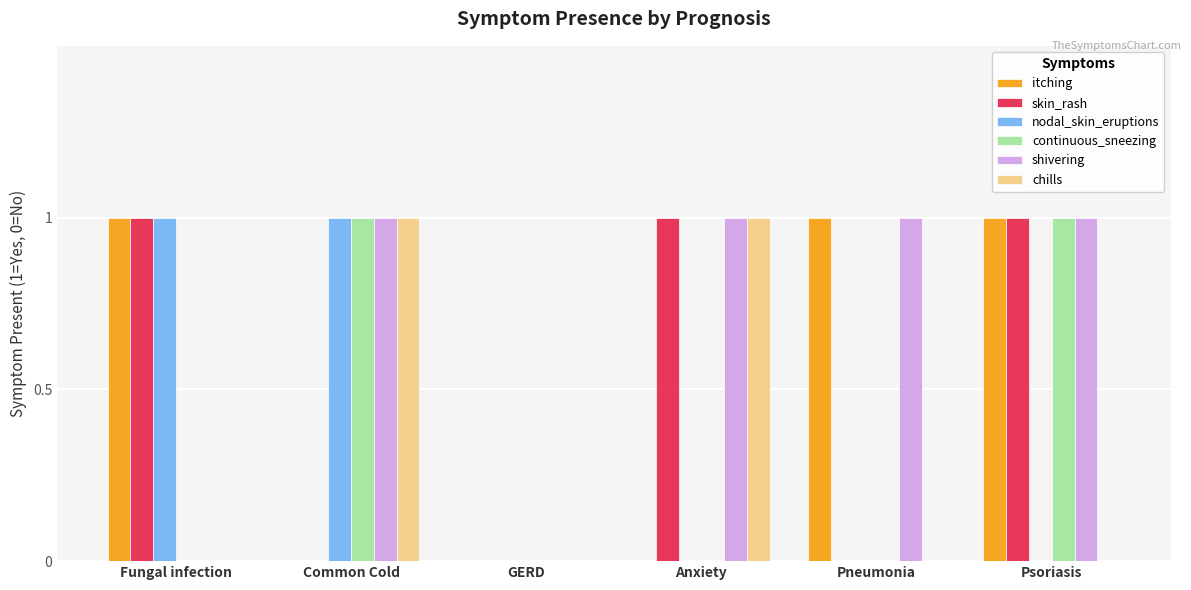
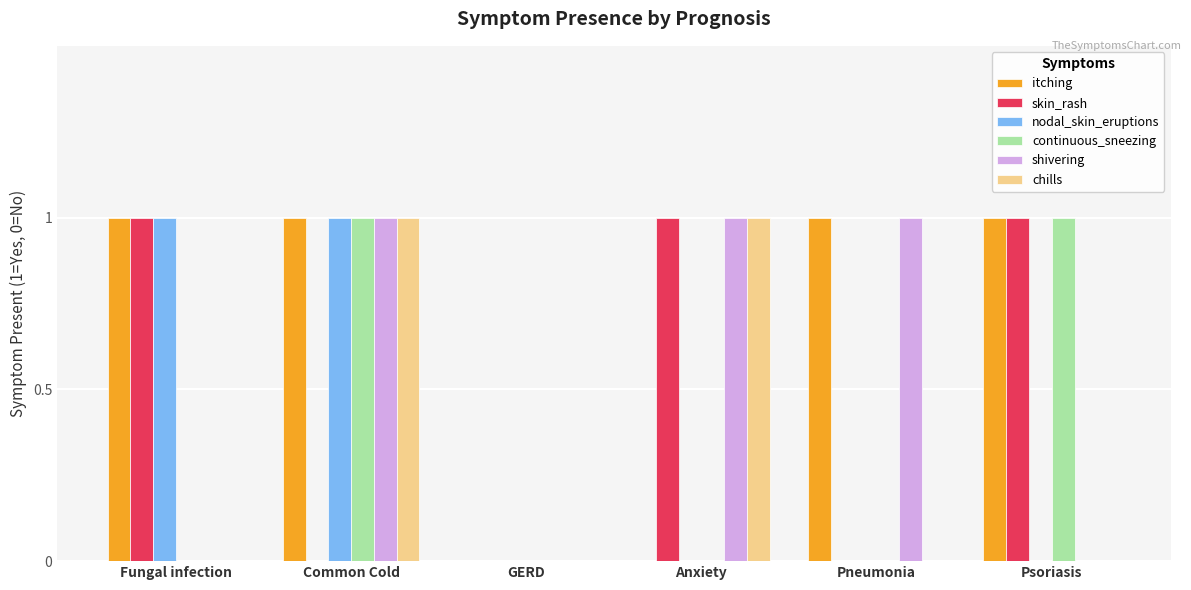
  {
    "itching": {
      "Fungal infection": 1,
-     "Common Cold": 0,
+     "Common Cold": 1,
      "GERD": 0,
      "Anxiety": 0,
      "Pneumonia": 1,
      "Psoriasis": 1
    },
    "skin_rash": {
      "Fungal infection": 1,
      "Common Cold": 0,
      "GERD": 0,
      "Anxiety": 1,
      "Pneumonia": 0,
      "Psoriasis": 1
    },
    "nodal_skin_eruptions": {
      "Fungal infection": 1,
      "Common Cold": 1,
      "GERD": 0,
      "Anxiety": 0,
      "Pneumonia": 0,
      "Psoriasis": 0
    },
    "continuous_sneezing": {
      "Fungal infection": 0,
      "Common Cold": 1,
      "GERD": 0,
      "Anxiety": 0,
      "Pneumonia": 0,
      "Psoriasis": 1
    },
    "shivering": {
      "Fungal infection": 0,
      "Common Cold": 1,
      "GERD": 0,
      "Anxiety": 1,
      "Pneumonia": 1,
-     "Psoriasis": 1
+     "Psoriasis": 0
    },
    "chills": {
      "Fungal infection": 0,
      "Common Cold": 1,
      "GERD": 0,
      "Anxiety": 1,
      "Pneumonia": 0,
      "Psoriasis": 0
    }
  }
